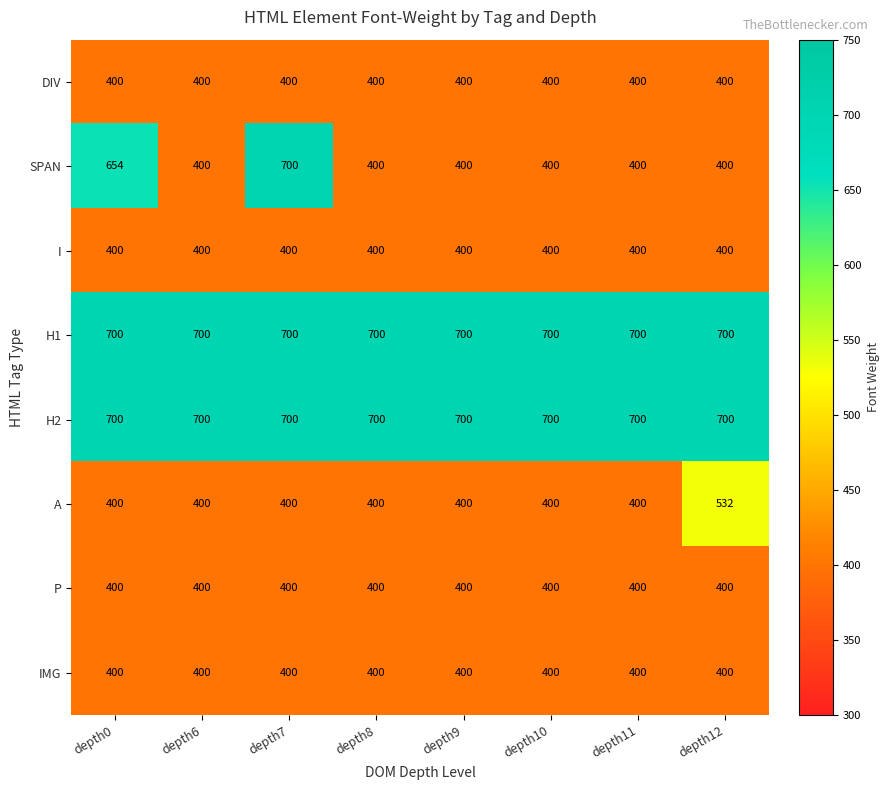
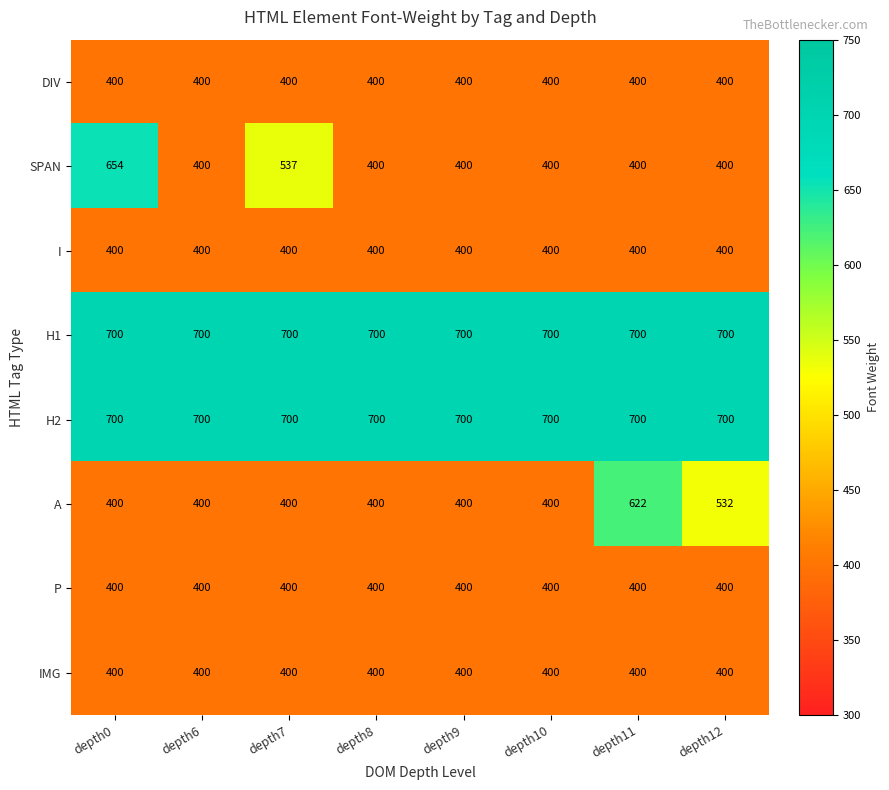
  {
    "DIV": {
      "depth0": 400,
      "depth6": 400,
      "depth7": 400,
      "depth8": 400,
      "depth9": 400,
      "depth10": 400,
      "depth11": 400,
      "depth12": 400
    },
    "SPAN": {
      "depth0": 654,
      "depth6": 400,
-     "depth7": 700,
+     "depth7": 537,
      "depth8": 400,
      "depth9": 400,
      "depth10": 400,
      "depth11": 400,
      "depth12": 400
    },
    "I": {
      "depth0": 400,
      "depth6": 400,
      "depth7": 400,
      "depth8": 400,
      "depth9": 400,
      "depth10": 400,
      "depth11": 400,
      "depth12": 400
    },
    "H1": {
      "depth0": 700,
      "depth6": 700,
      "depth7": 700,
      "depth8": 700,
      "depth9": 700,
      "depth10": 700,
      "depth11": 700,
      "depth12": 700
    },
    "H2": {
      "depth0": 700,
      "depth6": 700,
      "depth7": 700,
      "depth8": 700,
      "depth9": 700,
      "depth10": 700,
      "depth11": 700,
      "depth12": 700
    },
    "A": {
      "depth0": 400,
      "depth6": 400,
      "depth7": 400,
      "depth8": 400,
      "depth9": 400,
      "depth10": 400,
-     "depth11": 400,
+     "depth11": 622,
      "depth12": 532
    },
    "P": {
      "depth0": 400,
      "depth6": 400,
      "depth7": 400,
      "depth8": 400,
      "depth9": 400,
      "depth10": 400,
      "depth11": 400,
      "depth12": 400
    },
    "IMG": {
      "depth0": 400,
      "depth6": 400,
      "depth7": 400,
      "depth8": 400,
      "depth9": 400,
      "depth10": 400,
      "depth11": 400,
      "depth12": 400
    }
  }
